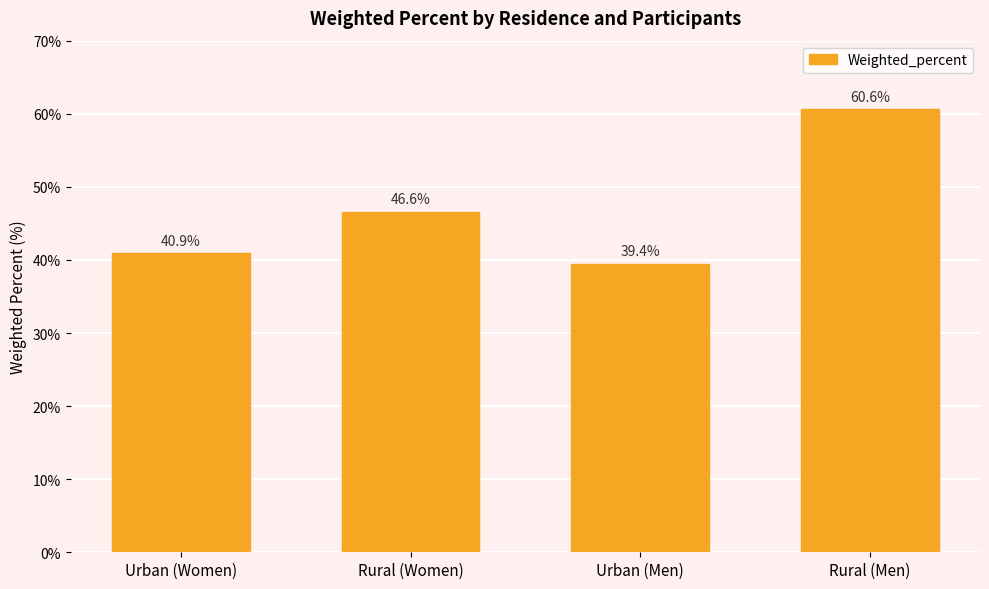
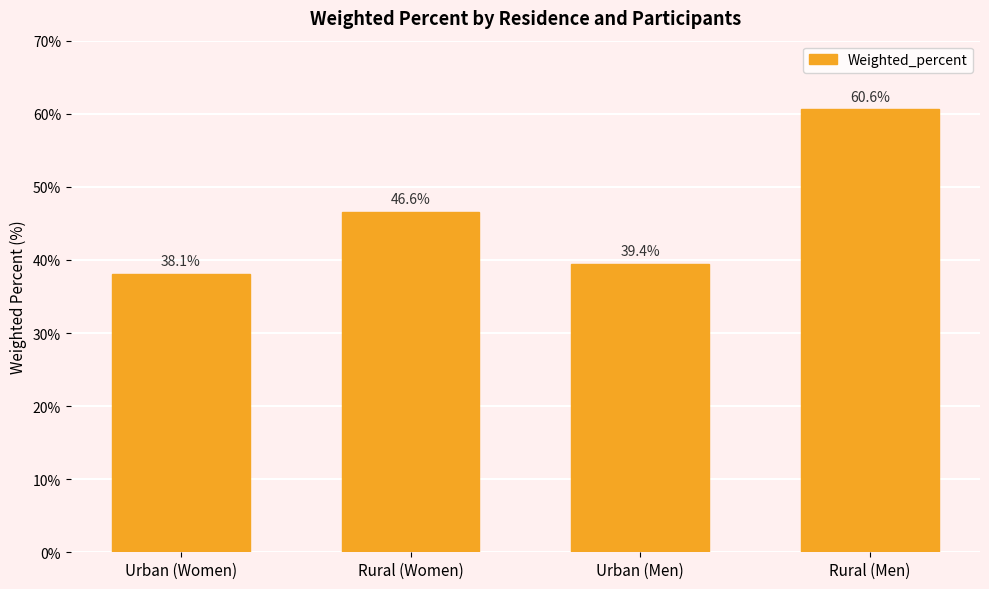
  {
-   "Urban (Women)": "40.9%",
+   "Urban (Women)": "38.1%",
    "Rural (Women)": "46.6%",
    "Urban (Men)": "39.4%",
    "Rural (Men)": "60.6%"
  }
